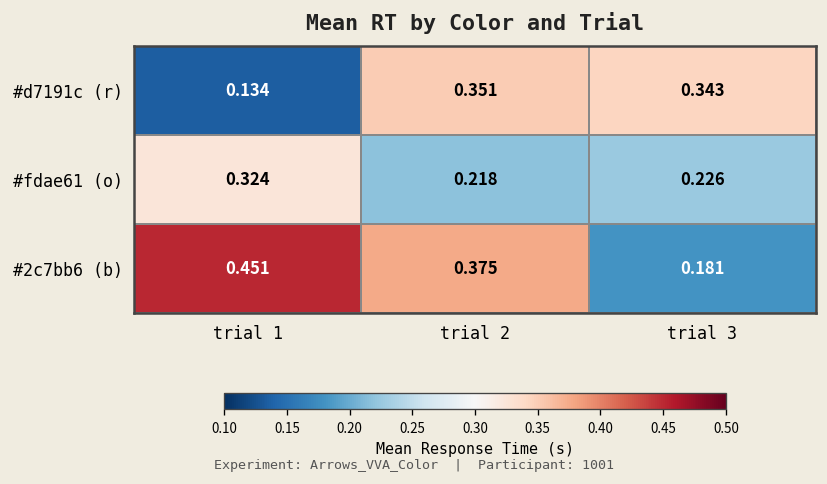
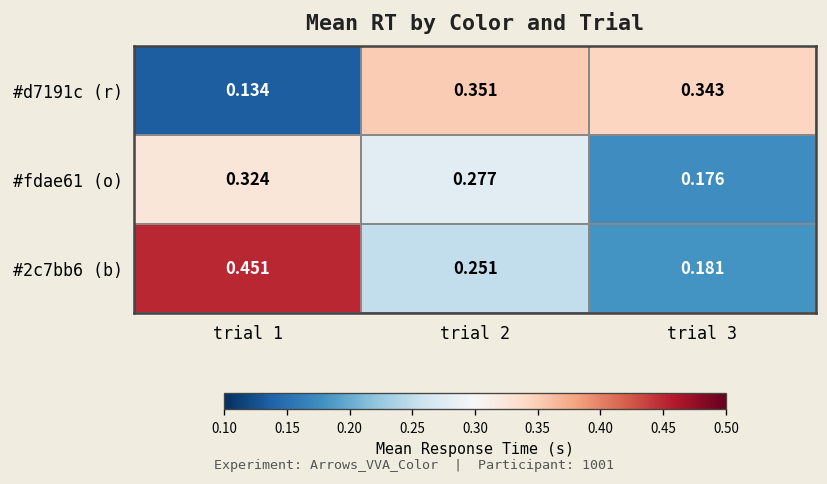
  {
    "#d7191c (r)": {
      "trial 1": 0.134,
      "trial 2": 0.351,
      "trial 3": 0.343
    },
    "#fdae61 (o)": {
      "trial 1": 0.324,
-     "trial 2": 0.218,
-     "trial 3": 0.226
+     "trial 2": 0.277,
+     "trial 3": 0.176
    },
    "#2c7bb6 (b)": {
      "trial 1": 0.451,
-     "trial 2": 0.375,
+     "trial 2": 0.251,
      "trial 3": 0.181
    }
  }
